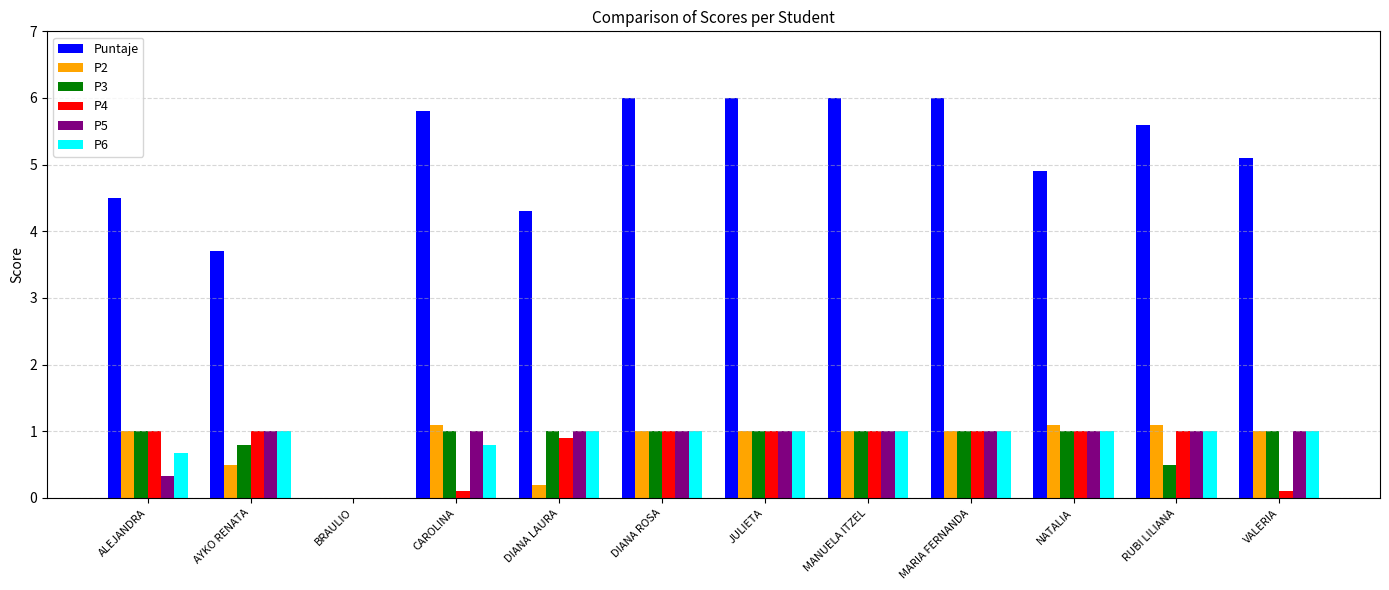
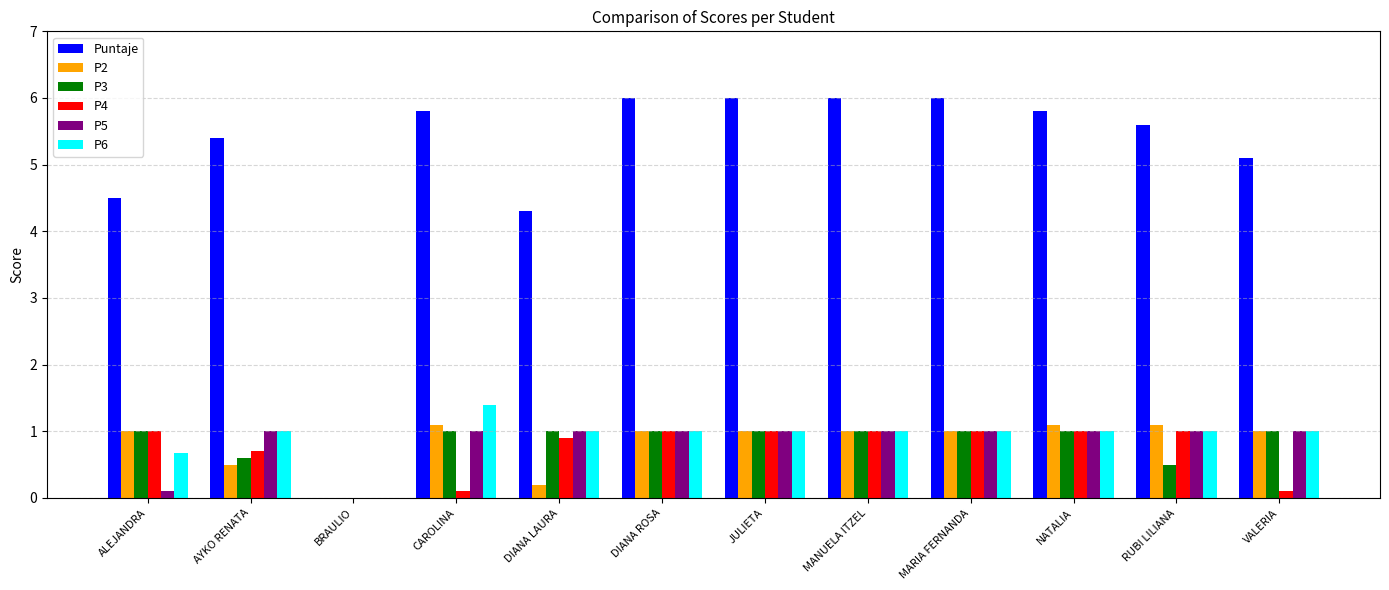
  {
    "Puntaje": {
      "ALEJANDRA": 4.5,
-     "AYKO RENATA": 3.7,
+     "AYKO RENATA": 5.4,
      "BRAULIO": 0.0,
      "CAROLINA": 5.8,
      "DIANA LAURA": 4.3,
      "DIANA ROSA": 6.0,
      "JULIETA": 6.0,
      "MANUELA ITZEL": 6.0,
      "MARIA FERNANDA": 6.0,
-     "NATALIA": 4.9,
+     "NATALIA": 5.8,
      "RUBI LILIANA": 5.6,
      "VALERIA": 5.1
    },
    "P2": {
      "ALEJANDRA": 1.0,
      "AYKO RENATA": 0.5,
      "BRAULIO": 0.0,
      "CAROLINA": 1.1,
      "DIANA LAURA": 0.2,
      "DIANA ROSA": 1.0,
      "JULIETA": 1.0,
      "MANUELA ITZEL": 1.0,
      "MARIA FERNANDA": 1.0,
      "NATALIA": 1.1,
      "RUBI LILIANA": 1.1,
      "VALERIA": 1.0
    },
    "P3": {
      "ALEJANDRA": 1.0,
-     "AYKO RENATA": 0.8,
+     "AYKO RENATA": 0.6,
      "BRAULIO": 0.0,
      "CAROLINA": 1.0,
      "DIANA LAURA": 1.0,
      "DIANA ROSA": 1.0,
      "JULIETA": 1.0,
      "MANUELA ITZEL": 1.0,
      "MARIA FERNANDA": 1.0,
      "NATALIA": 1.0,
      "RUBI LILIANA": 0.5,
      "VALERIA": 1.0
    },
    "P4": {
      "ALEJANDRA": 1.0,
-     "AYKO RENATA": 1.0,
+     "AYKO RENATA": 0.7,
      "BRAULIO": 0.0,
      "CAROLINA": 0.1,
      "DIANA LAURA": 0.9,
      "DIANA ROSA": 1.0,
      "JULIETA": 1.0,
      "MANUELA ITZEL": 1.0,
      "MARIA FERNANDA": 1.0,
      "NATALIA": 1.0,
      "RUBI LILIANA": 1.0,
      "VALERIA": 0.1
    },
    "P5": {
-     "ALEJANDRA": 0.3,
+     "ALEJANDRA": 0.1,
      "AYKO RENATA": 1.0,
      "BRAULIO": 0.0,
      "CAROLINA": 1.0,
      "DIANA LAURA": 1.0,
      "DIANA ROSA": 1.0,
      "JULIETA": 1.0,
      "MANUELA ITZEL": 1.0,
      "MARIA FERNANDA": 1.0,
      "NATALIA": 1.0,
      "RUBI LILIANA": 1.0,
      "VALERIA": 1.0
    },
    "P6": {
      "ALEJANDRA": 0.7,
      "AYKO RENATA": 1.0,
      "BRAULIO": 0.0,
-     "CAROLINA": 0.8,
+     "CAROLINA": 1.4,
      "DIANA LAURA": 1.0,
      "DIANA ROSA": 1.0,
      "JULIETA": 1.0,
      "MANUELA ITZEL": 1.0,
      "MARIA FERNANDA": 1.0,
      "NATALIA": 1.0,
      "RUBI LILIANA": 1.0,
      "VALERIA": 1.0
    }
  }
